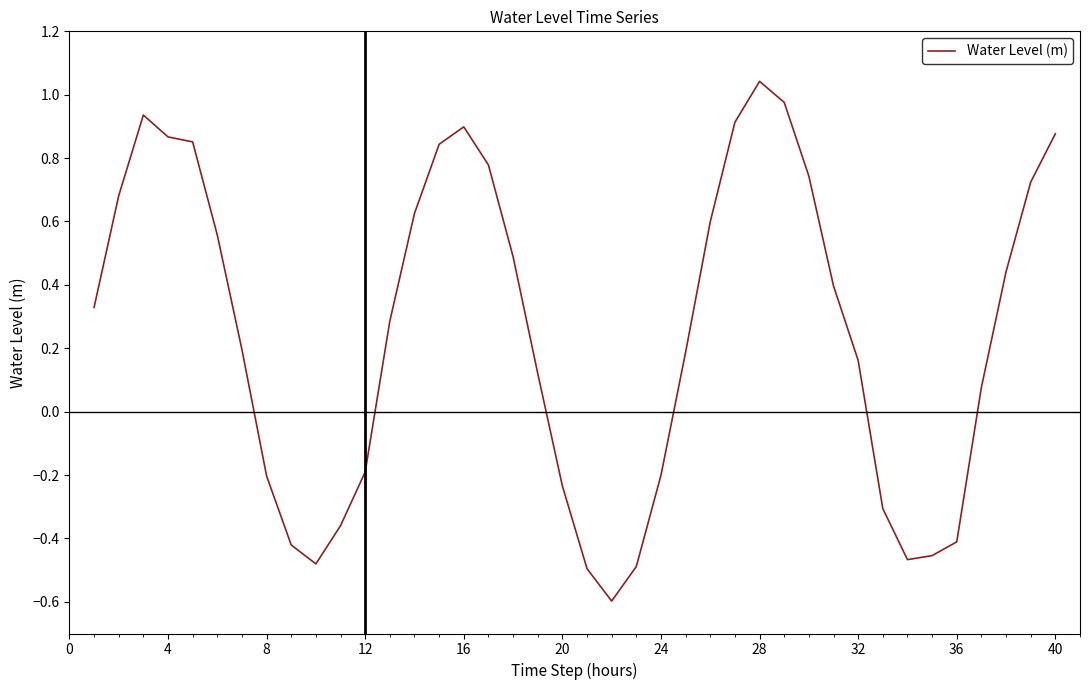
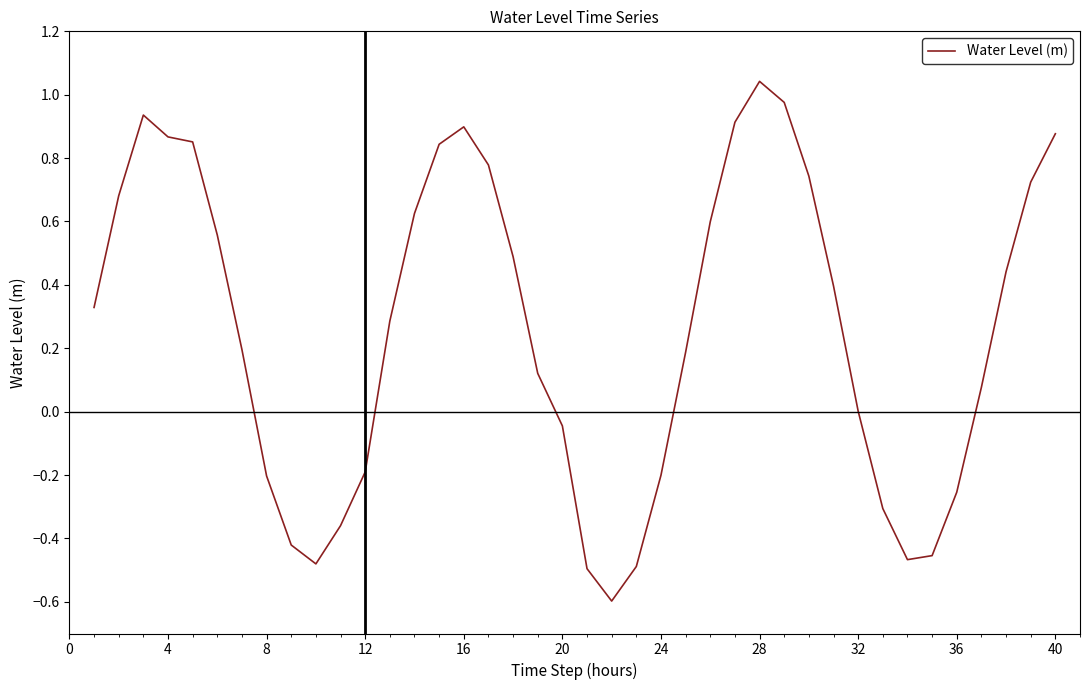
  {
    "4": 0.87,
    "8": -0.20,
    "12": -0.19,
    "16": 0.90,
-   "20": -0.23,
+   "20": -0.04,
    "24": -0.20,
    "28": 1.04,
-   "32": 0.16,
-   "36": -0.41,
+   "32": 0.00,
+   "36": -0.25,
    "40": 0.88
  }
